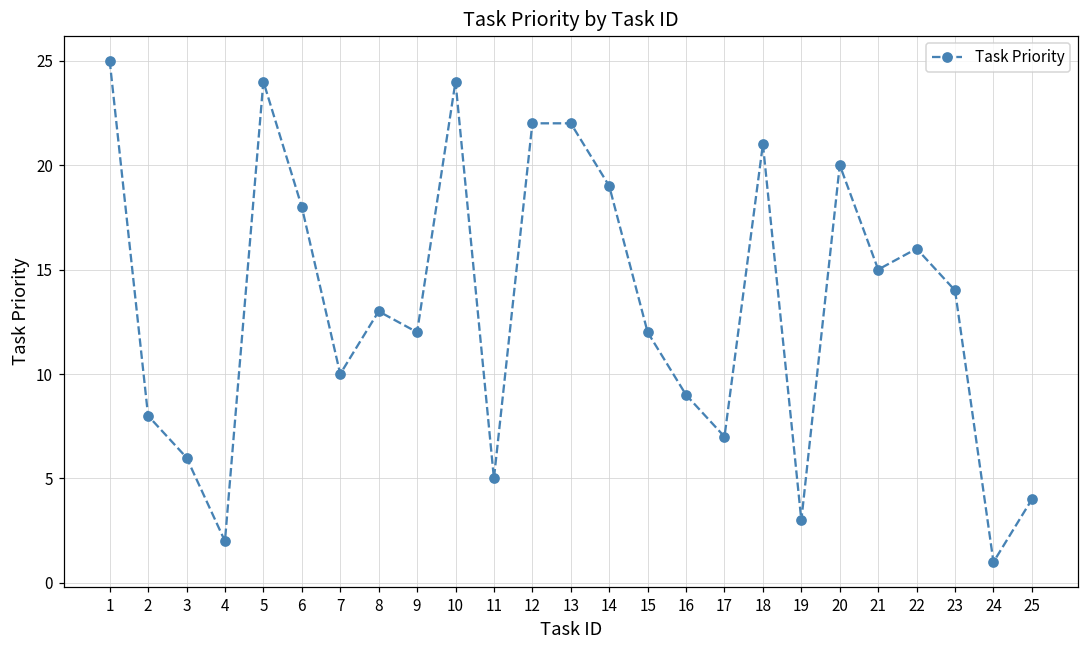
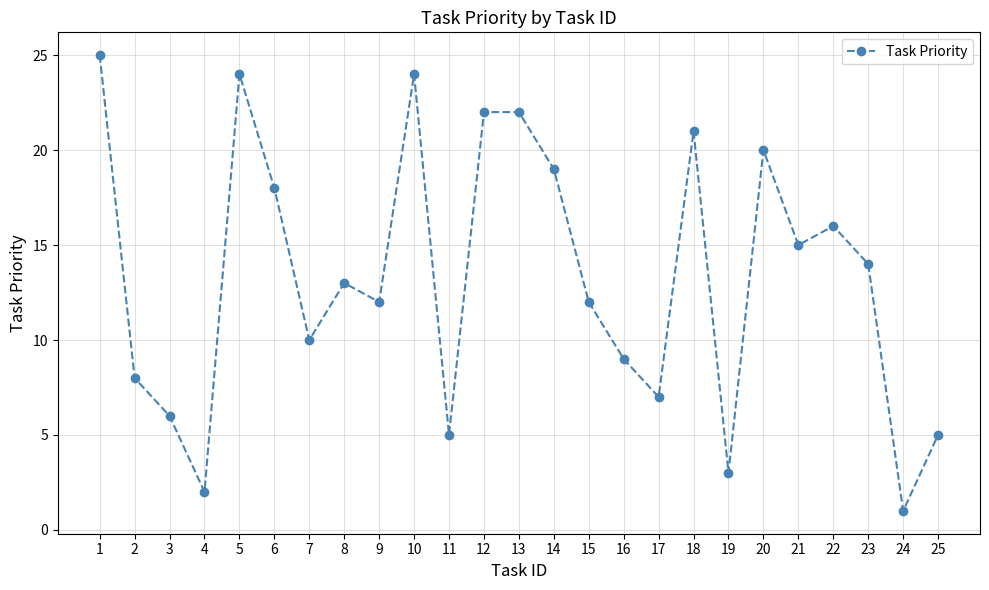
  {
    "1": 25,
    "2": 8,
    "3": 6,
    "4": 2,
    "5": 24,
    "6": 18,
    "7": 10,
    "8": 13,
    "9": 12,
    "10": 24,
    "11": 5,
    "12": 22,
    "13": 22,
    "14": 19,
    "15": 12,
    "16": 9,
    "17": 7,
    "18": 21,
    "19": 3,
    "20": 20,
    "21": 15,
    "22": 16,
    "23": 14,
    "24": 1,
-   "25": 4
+   "25": 5
  }
